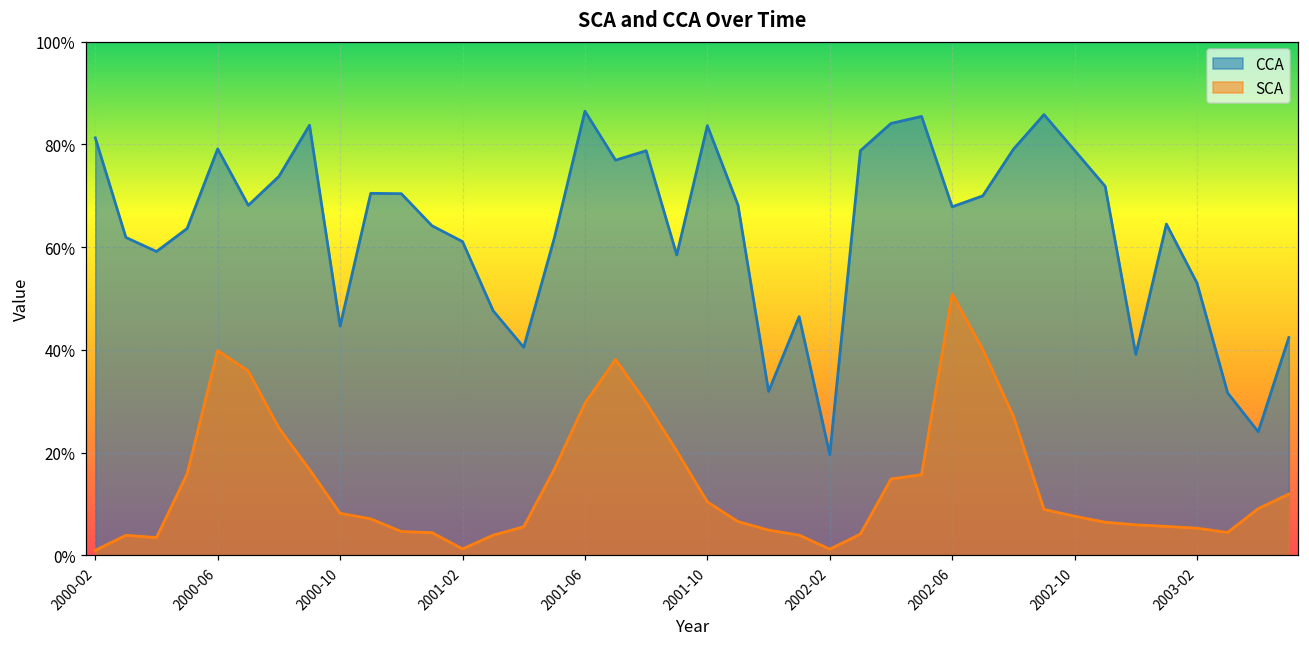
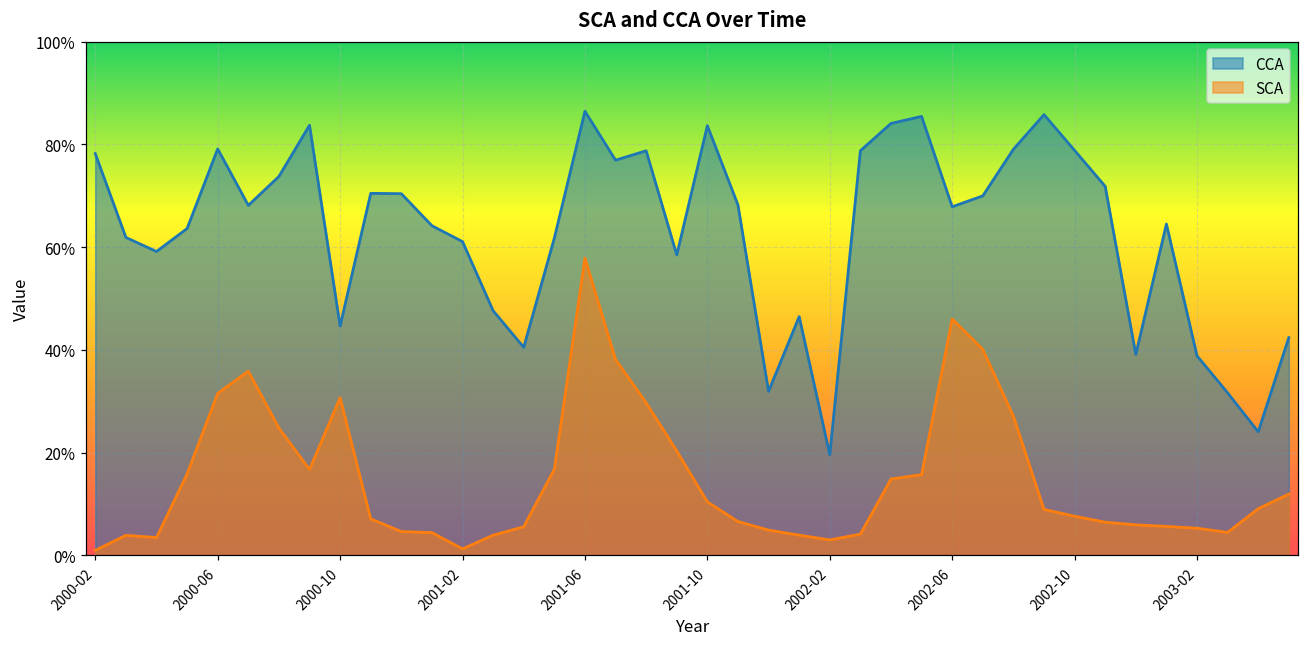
  {
    "CCA": {
-     "2000-02": "81%",
+     "2000-02": "78%",
      "2000-06": "79%",
      "2000-10": "45%",
      "2001-02": "61%",
      "2001-06": "86%",
      "2001-10": "84%",
      "2002-02": "20%",
      "2002-06": "68%",
      "2002-10": "79%",
-     "2003-02": "53%"
+     "2003-02": "39%"
    },
    "SCA": {
      "2000-02": "1%",
-     "2000-06": "40%",
-     "2000-10": "8%",
+     "2000-06": "32%",
+     "2000-10": "31%",
      "2001-02": "1%",
-     "2001-06": "30%",
+     "2001-06": "58%",
      "2001-10": "10%",
-     "2002-02": "1%",
-     "2002-06": "51%",
+     "2002-02": "3%",
+     "2002-06": "46%",
      "2002-10": "8%",
      "2003-02": "5%"
    }
  }
